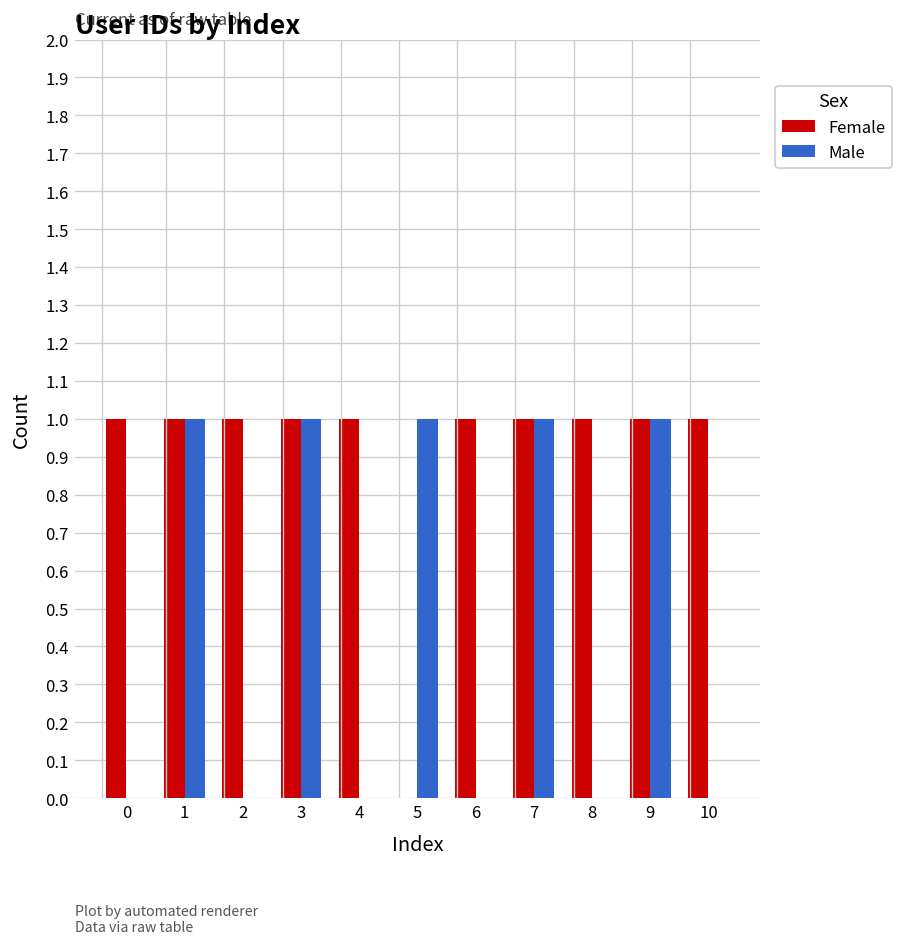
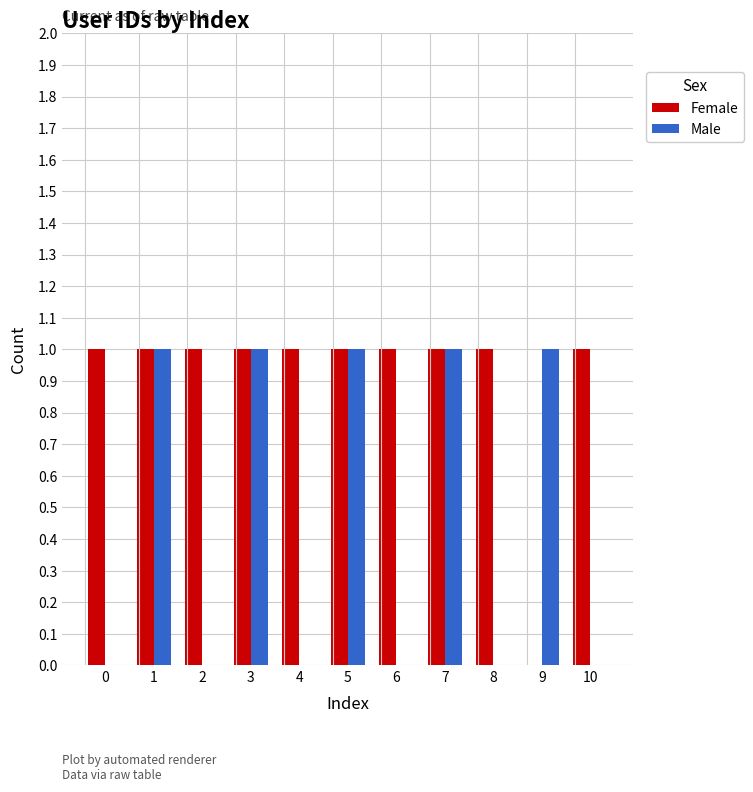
  {
    "Female": {
      "0": 1,
      "1": 1,
      "2": 1,
      "3": 1,
      "4": 1,
-     "5": 0,
+     "5": 1,
      "6": 1,
      "7": 1,
      "8": 1,
-     "9": 1,
+     "9": 0,
      "10": 1
    },
    "Male": {
      "0": 0,
      "1": 1,
      "2": 0,
      "3": 1,
      "4": 0,
      "5": 1,
      "6": 0,
      "7": 1,
      "8": 0,
      "9": 1,
      "10": 0
    }
  }
